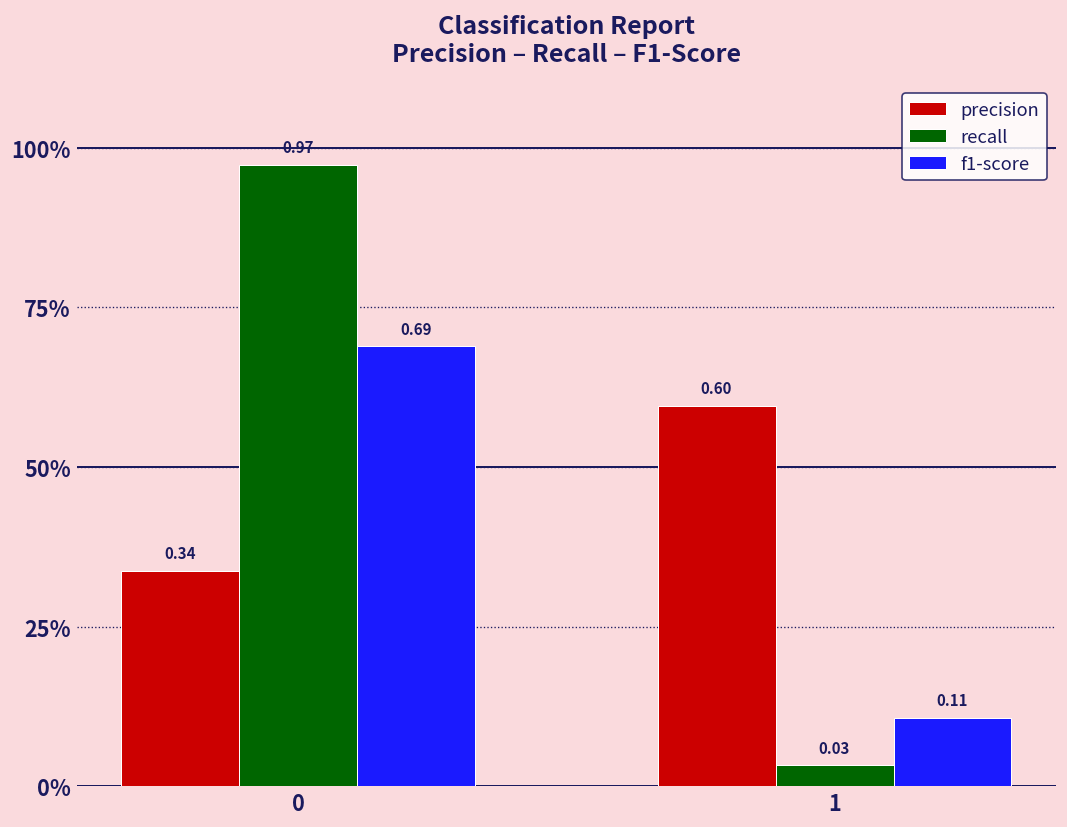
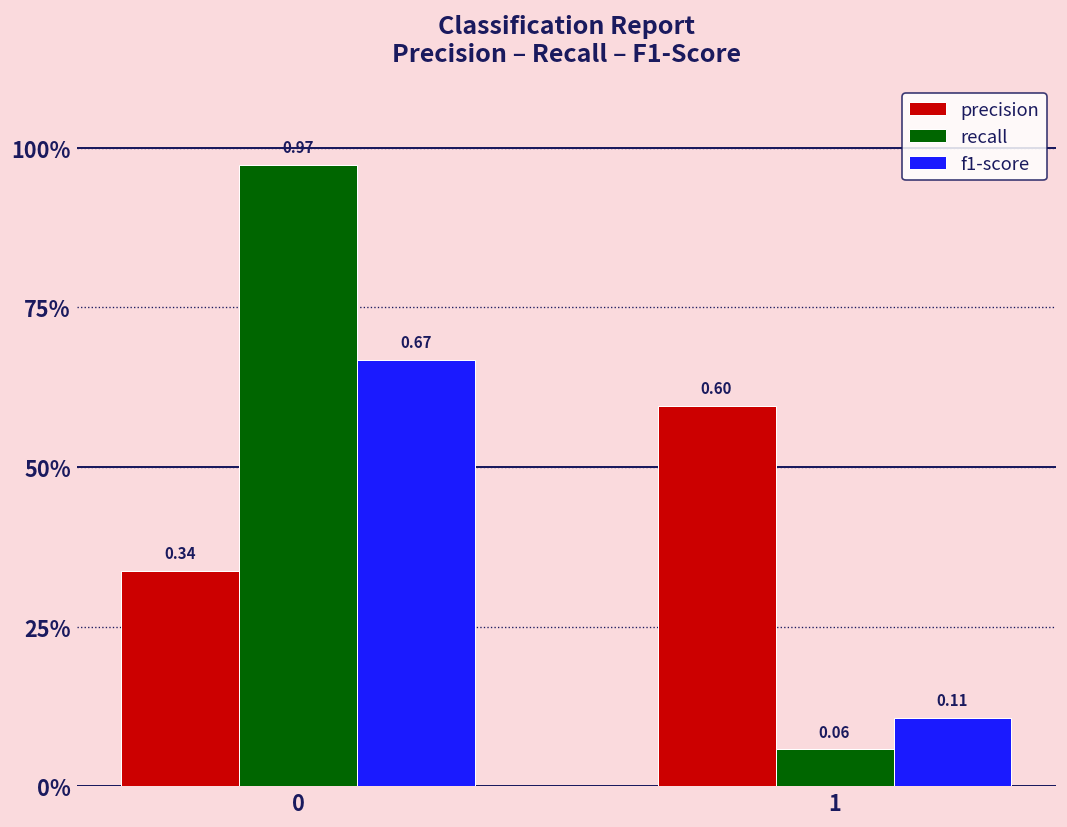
  {
    "precision": {
      "0": 0.34,
      "1": 0.60
    },
    "recall": {
      "0": 0.97,
-     "1": 0.03
+     "1": 0.06
    },
    "f1-score": {
-     "0": 0.69,
+     "0": 0.67,
      "1": 0.11
    }
  }
